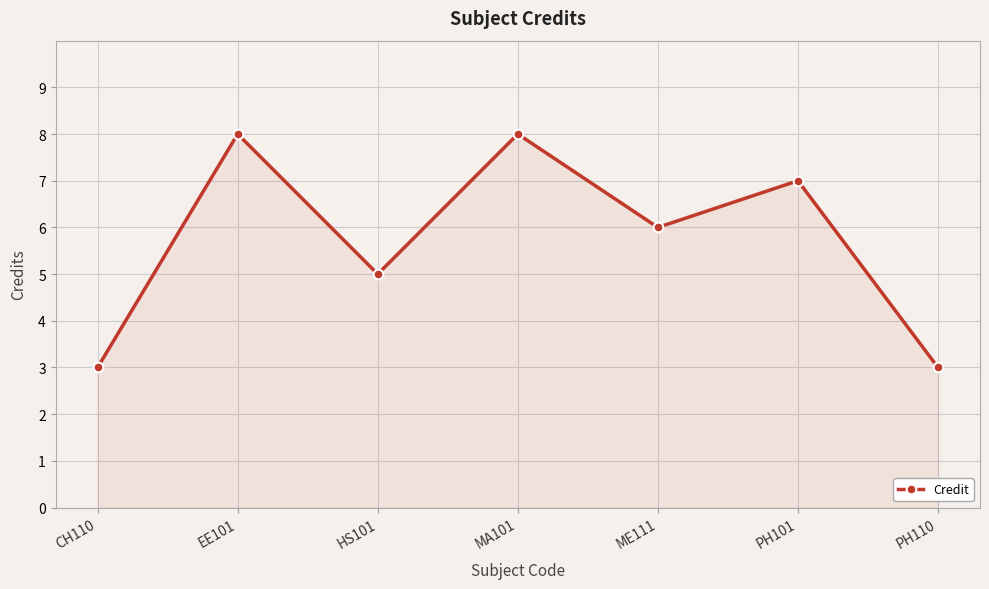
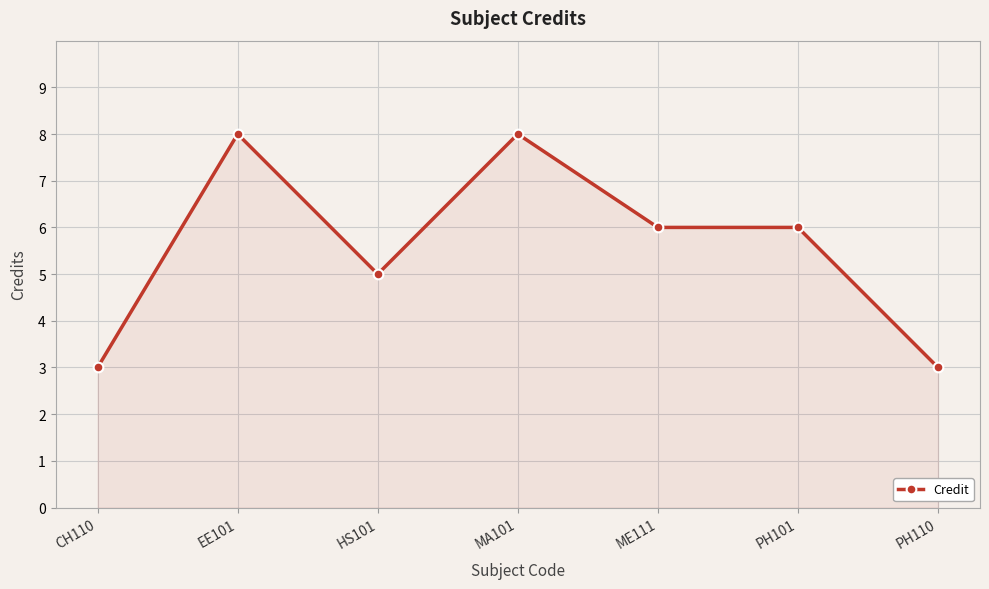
  {
    "CH110": 3,
    "EE101": 8,
    "HS101": 5,
    "MA101": 8,
    "ME111": 6,
-   "PH101": 7,
+   "PH101": 6,
    "PH110": 3
  }
